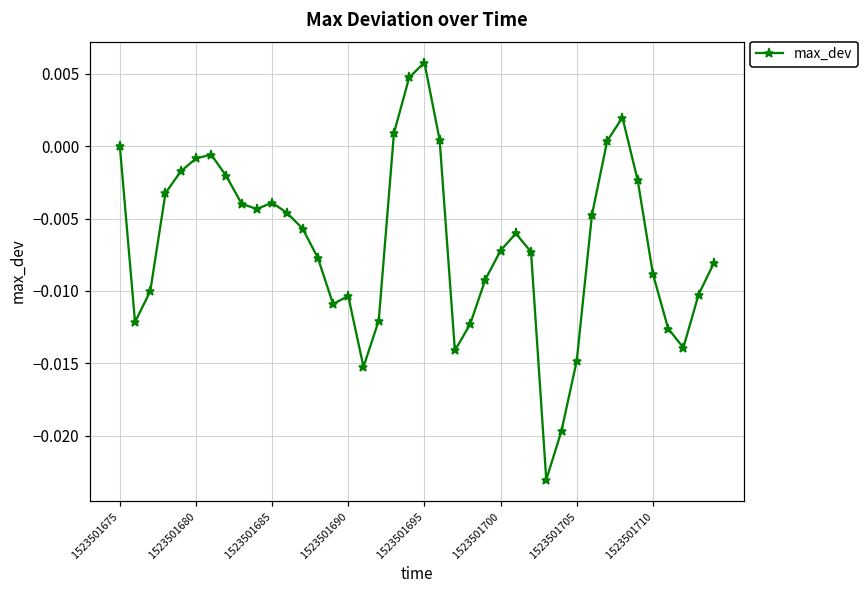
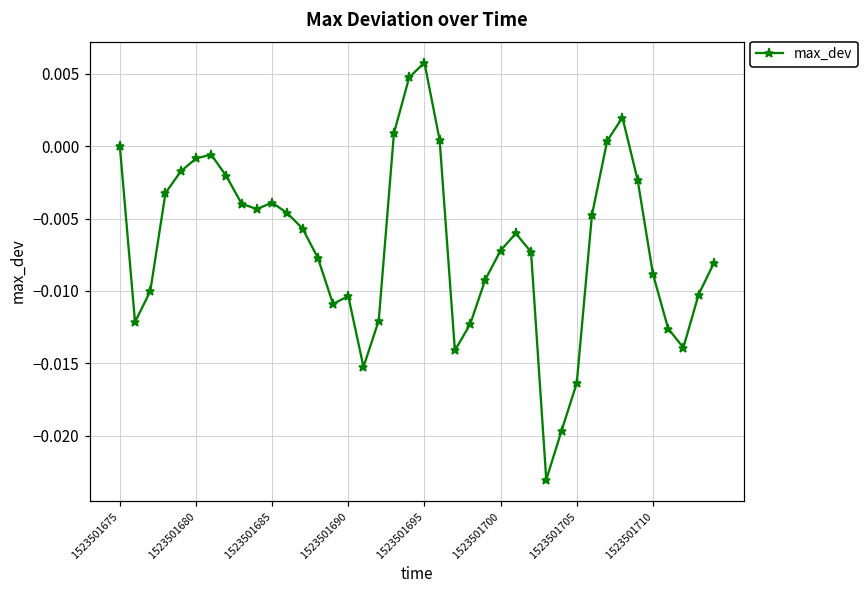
  {
    "1523501675": 0.0000,
    "1523501680": -0.0009,
    "1523501685": -0.0039,
    "1523501690": -0.0104,
    "1523501695": 0.0058,
    "1523501700": -0.0072,
-   "1523501705": -0.0148,
+   "1523501705": -0.0164,
    "1523501710": -0.0088
  }
